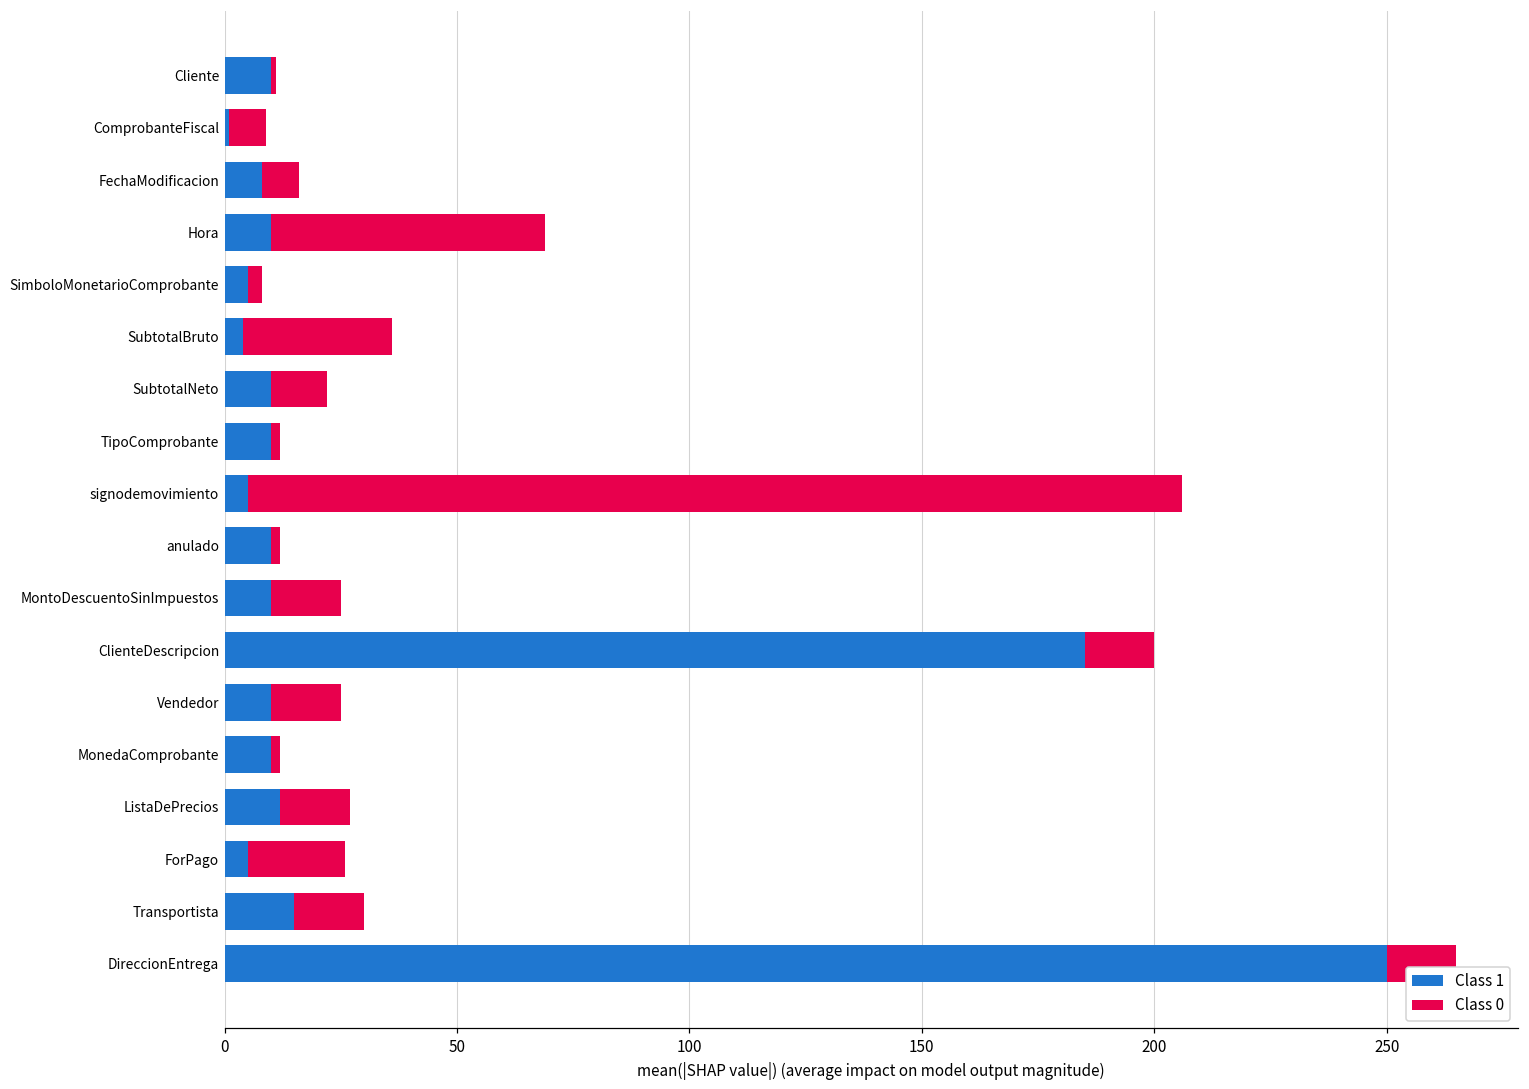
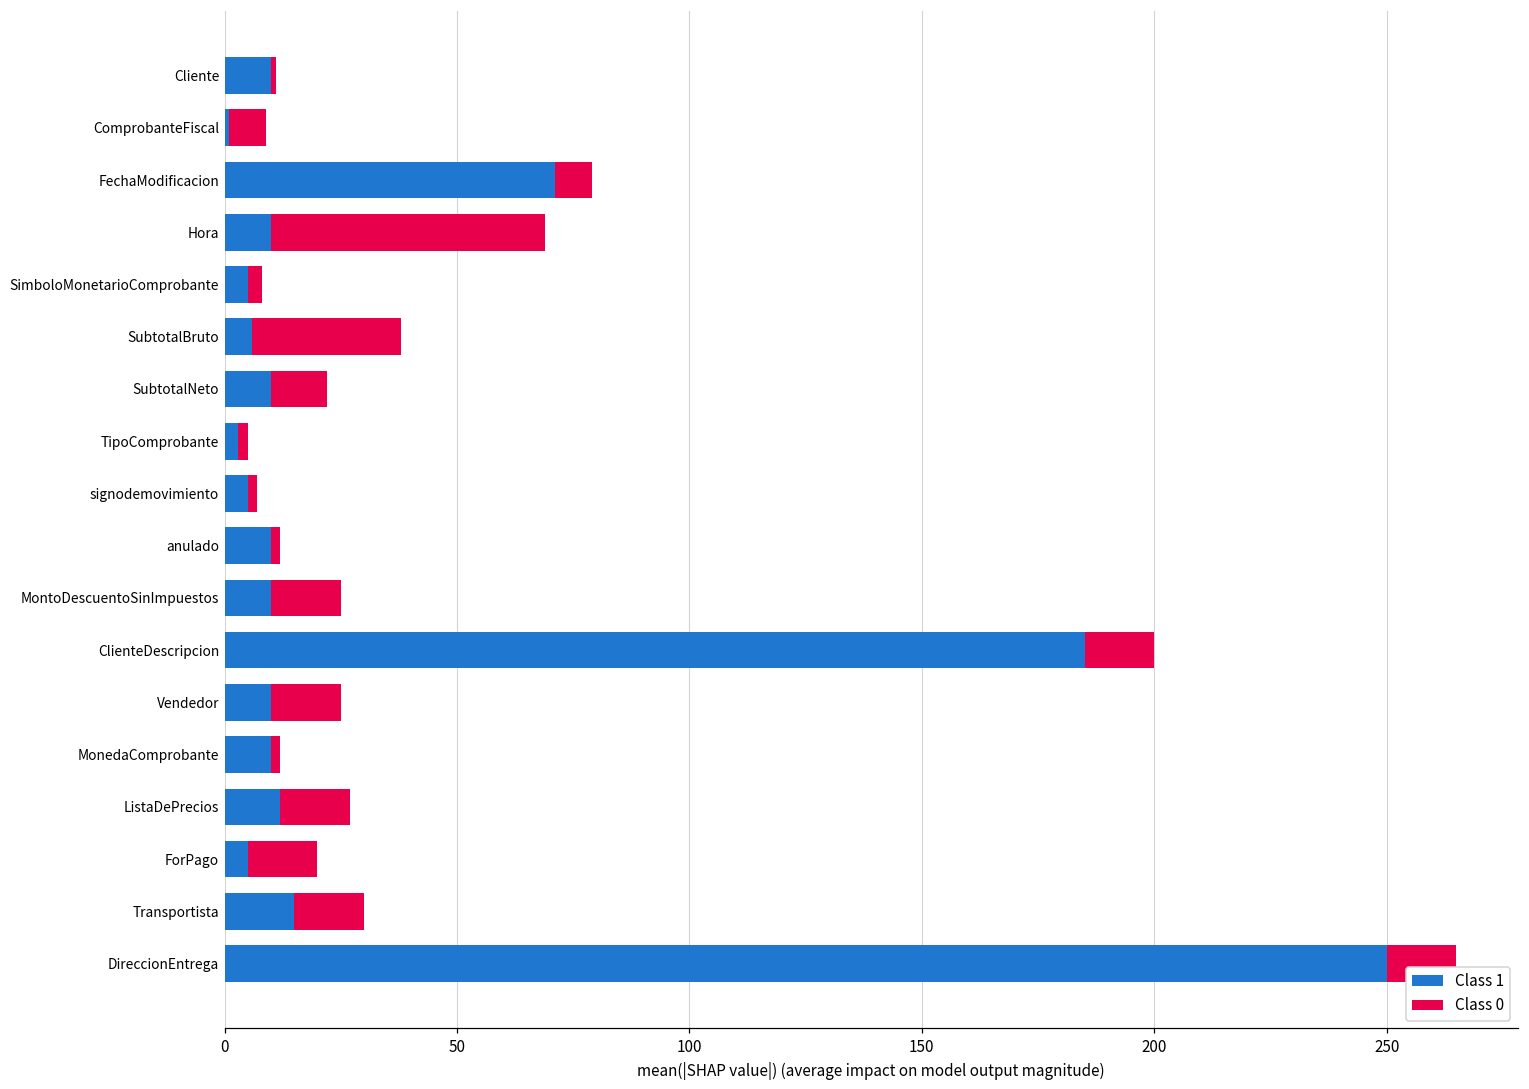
  {
    "Class 1": {
      "Cliente": 10,
      "ComprobanteFiscal": 1,
-     "FechaModificacion": 8,
+     "FechaModificacion": 71,
      "Hora": 10,
      "SimboloMonetarioComprobante": 5,
-     "SubtotalBruto": 4,
+     "SubtotalBruto": 6,
      "SubtotalNeto": 10,
-     "TipoComprobante": 10,
+     "TipoComprobante": 3,
      "signodemovimiento": 5,
      "anulado": 10,
      "MontoDescuentoSinImpuestos": 10,
      "ClienteDescripcion": 185,
      "Vendedor": 10,
      "MonedaComprobante": 10,
      "ListaDePrecios": 12,
      "ForPago": 5,
      "Transportista": 15,
      "DireccionEntrega": 250
    },
    "Class 0": {
      "Cliente": 1,
      "ComprobanteFiscal": 8,
      "FechaModificacion": 8,
      "Hora": 59,
      "SimboloMonetarioComprobante": 3,
      "SubtotalBruto": 32,
      "SubtotalNeto": 12,
      "TipoComprobante": 2,
-     "signodemovimiento": 201,
+     "signodemovimiento": 2,
      "anulado": 2,
      "MontoDescuentoSinImpuestos": 15,
      "ClienteDescripcion": 15,
      "Vendedor": 15,
      "MonedaComprobante": 2,
      "ListaDePrecios": 15,
-     "ForPago": 21,
+     "ForPago": 15,
      "Transportista": 15,
      "DireccionEntrega": 15
    }
  }
